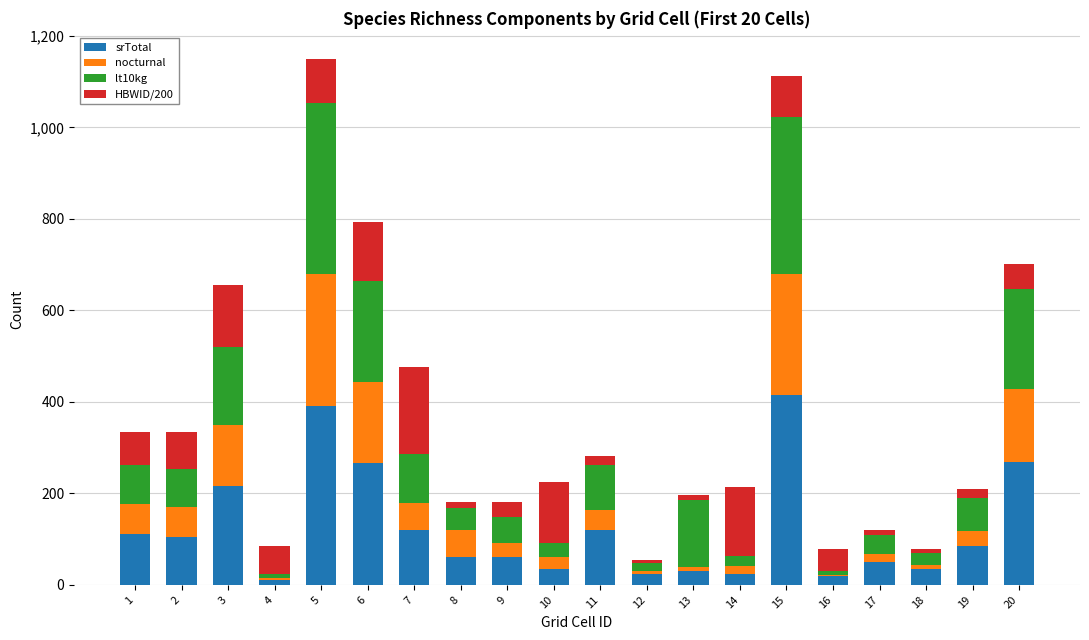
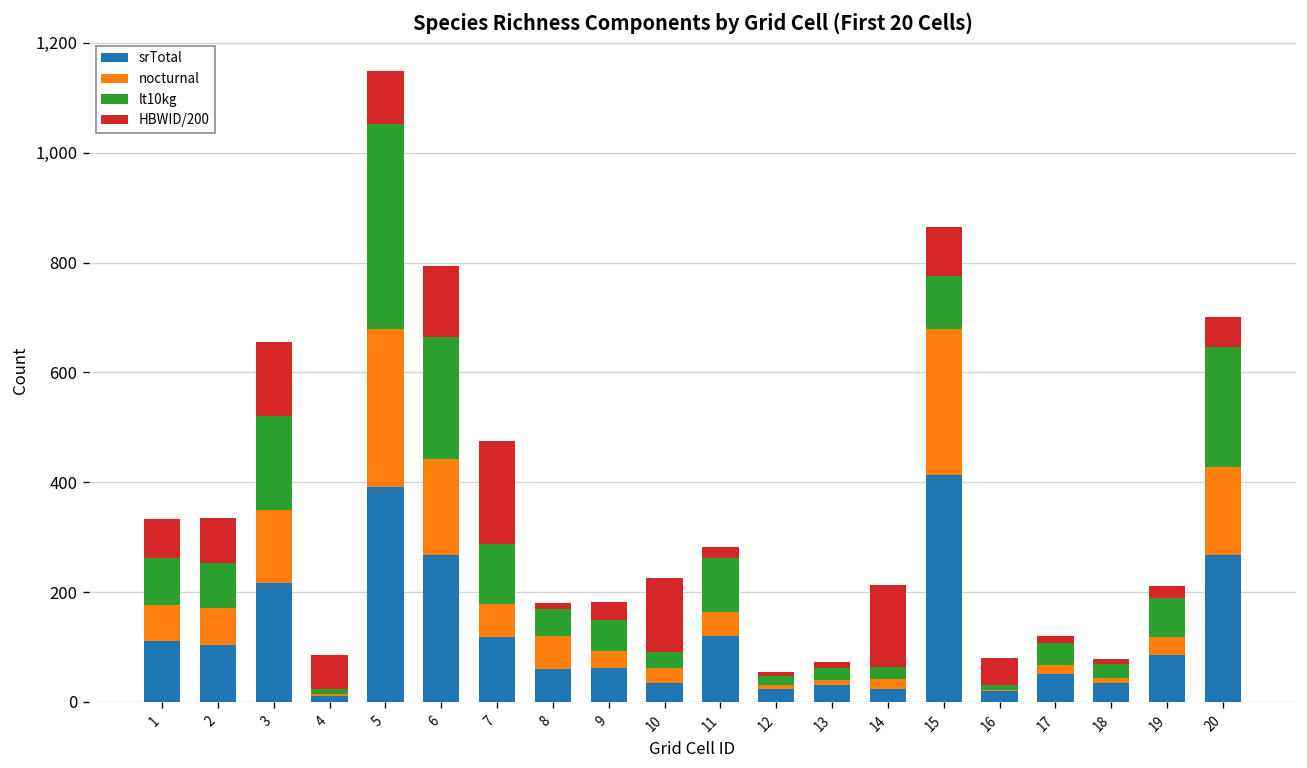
  {
    "srTotal": {
      "1": 110,
      "2": 100,
      "3": 220,
      "4": 10,
      "5": 390,
      "6": 270,
      "7": 120,
      "8": 60,
      "9": 60,
      "10": 30,
      "11": 120,
      "12": 20,
      "13": 30,
      "14": 20,
      "15": 410,
      "16": 20,
      "17": 50,
      "18": 30,
      "19": 90,
      "20": 270
    },
    "nocturnal": {
      "1": 70,
      "2": 70,
      "3": 130,
      "5": 290,
      "6": 180,
      "7": 60,
      "8": 60,
      "9": 30,
      "10": 30,
      "11": 40,
      "12": 10,
      "13": 10,
      "14": 20,
      "15": 270,
      "17": 20,
      "18": 10,
      "19": 30,
      "20": 160
    },
    "lt10kg": {
      "1": 90,
      "2": 80,
      "3": 170,
      "4": 10,
      "5": 370,
      "6": 220,
      "7": 110,
      "8": 50,
      "9": 60,
      "10": 30,
      "11": 100,
      "12": 20,
-     "13": 150,
+     "13": 20,
      "14": 20,
-     "15": 340,
+     "15": 100,
      "16": 10,
      "17": 40,
      "18": 30,
      "19": 70,
      "20": 220
    },
    "HBWID/200": {
      "1": 70,
      "2": 80,
      "3": 140,
      "4": 60,
      "5": 100,
      "6": 130,
      "7": 190,
      "8": 10,
      "9": 30,
      "10": 130,
      "11": 20,
      "12": 10,
      "13": 10,
      "14": 150,
      "15": 90,
      "16": 50,
      "17": 10,
      "18": 10,
      "19": 20,
      "20": 60
    }
  }
